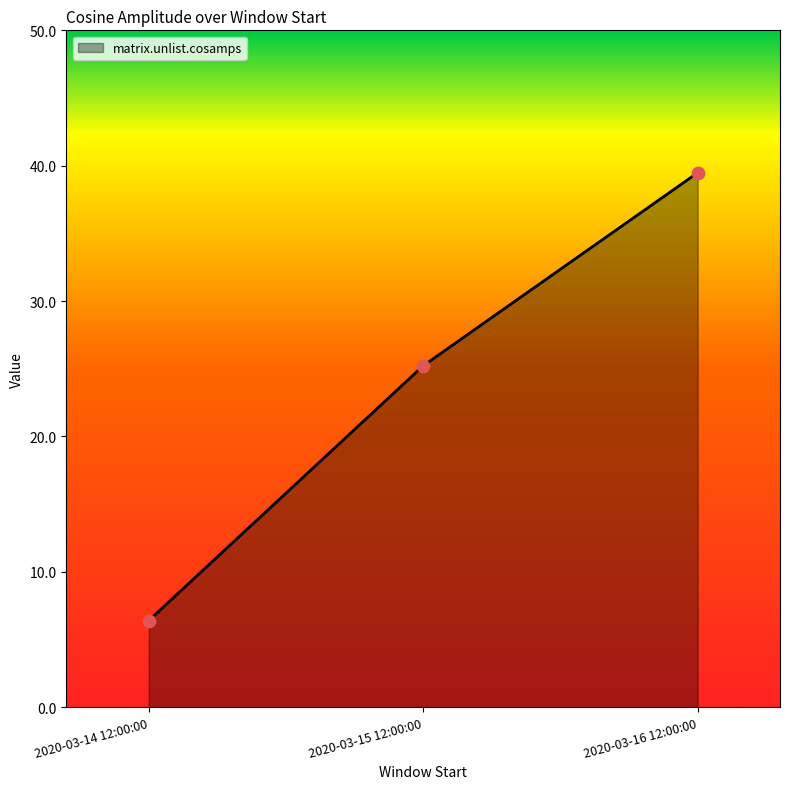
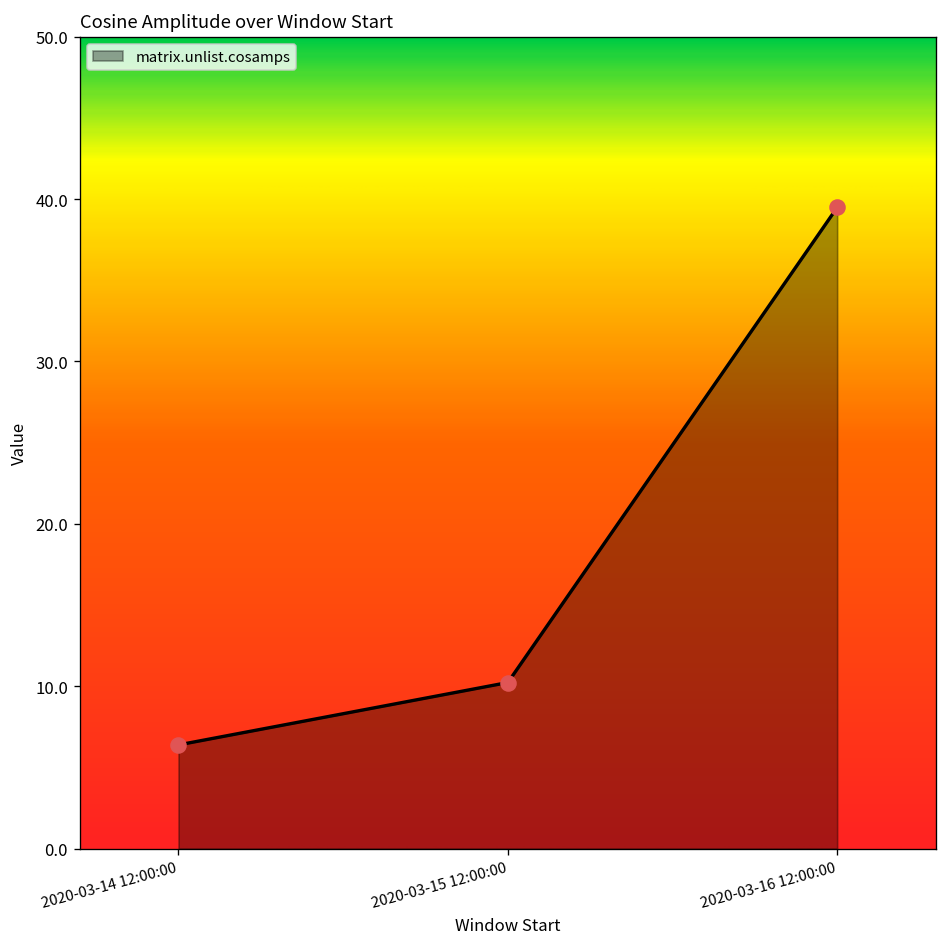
  {
    "2020-03-14 12:00:00": 6.4,
-   "2020-03-15 12:00:00": 25.2,
+   "2020-03-15 12:00:00": 10.2,
    "2020-03-16 12:00:00": 39.5
  }
